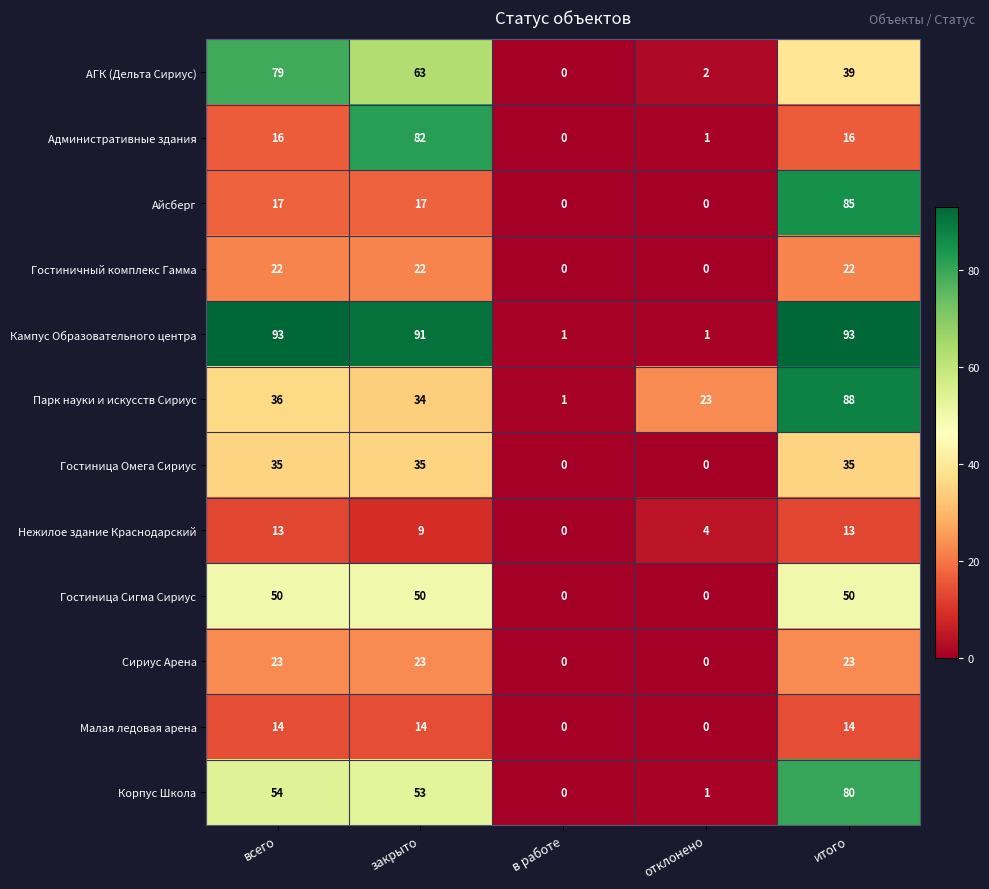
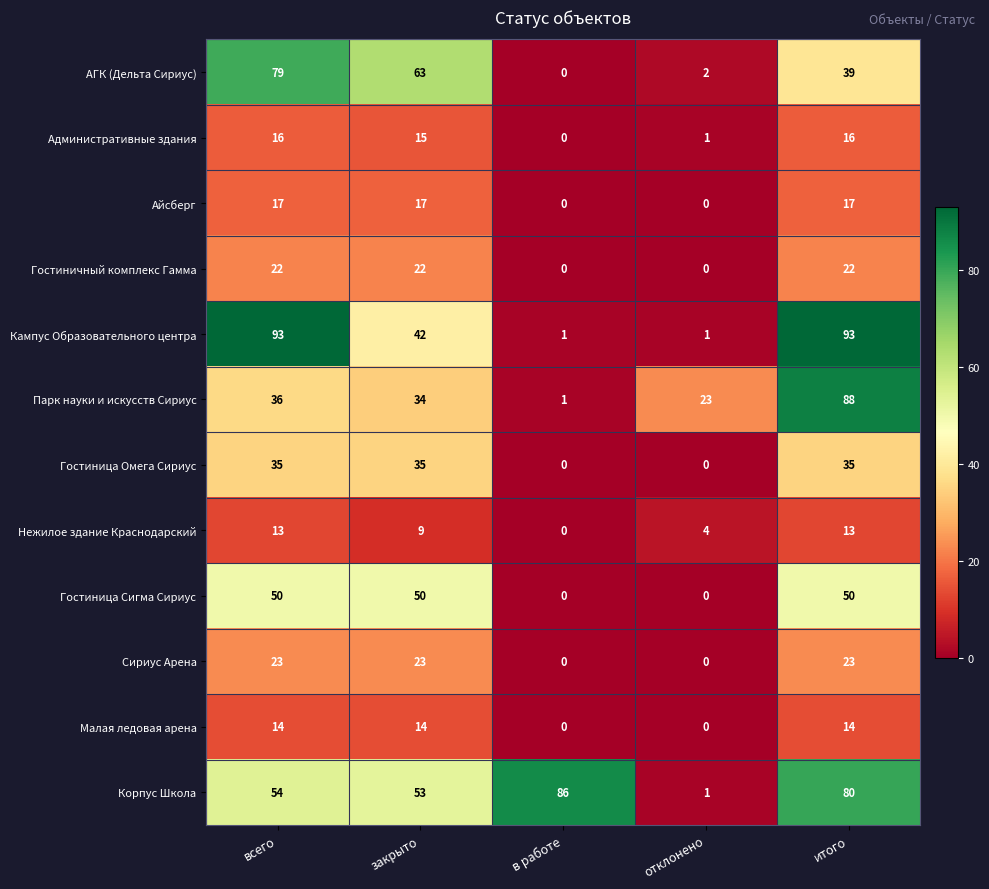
  {
    "АГК (Дельта Сириус)": {
      "всего": 79,
      "закрыто": 63,
      "в работе": 0,
      "отклонено": 2,
      "итого": 39
    },
    "Административные здания": {
      "всего": 16,
-     "закрыто": 82,
+     "закрыто": 15,
      "в работе": 0,
      "отклонено": 1,
      "итого": 16
    },
    "Айсберг": {
      "всего": 17,
      "закрыто": 17,
      "в работе": 0,
      "отклонено": 0,
-     "итого": 85
+     "итого": 17
    },
    "Гостиничный комплекс Гамма": {
      "всего": 22,
      "закрыто": 22,
      "в работе": 0,
      "отклонено": 0,
      "итого": 22
    },
    "Кампус Образовательного центра": {
      "всего": 93,
-     "закрыто": 91,
+     "закрыто": 42,
      "в работе": 1,
      "отклонено": 1,
      "итого": 93
    },
    "Парк науки и искусств Сириус": {
      "всего": 36,
      "закрыто": 34,
      "в работе": 1,
      "отклонено": 23,
      "итого": 88
    },
    "Гостиница Омега Сириус": {
      "всего": 35,
      "закрыто": 35,
      "в работе": 0,
      "отклонено": 0,
      "итого": 35
    },
    "Нежилое здание Краснодарский": {
      "всего": 13,
      "закрыто": 9,
      "в работе": 0,
      "отклонено": 4,
      "итого": 13
    },
    "Гостиница Сигма Сириус": {
      "всего": 50,
      "закрыто": 50,
      "в работе": 0,
      "отклонено": 0,
      "итого": 50
    },
    "Сириус Арена": {
      "всего": 23,
      "закрыто": 23,
      "в работе": 0,
      "отклонено": 0,
      "итого": 23
    },
    "Малая ледовая арена": {
      "всего": 14,
      "закрыто": 14,
      "в работе": 0,
      "отклонено": 0,
      "итого": 14
    },
    "Корпус Школа": {
      "всего": 54,
      "закрыто": 53,
-     "в работе": 0,
+     "в работе": 86,
      "отклонено": 1,
      "итого": 80
    }
  }
